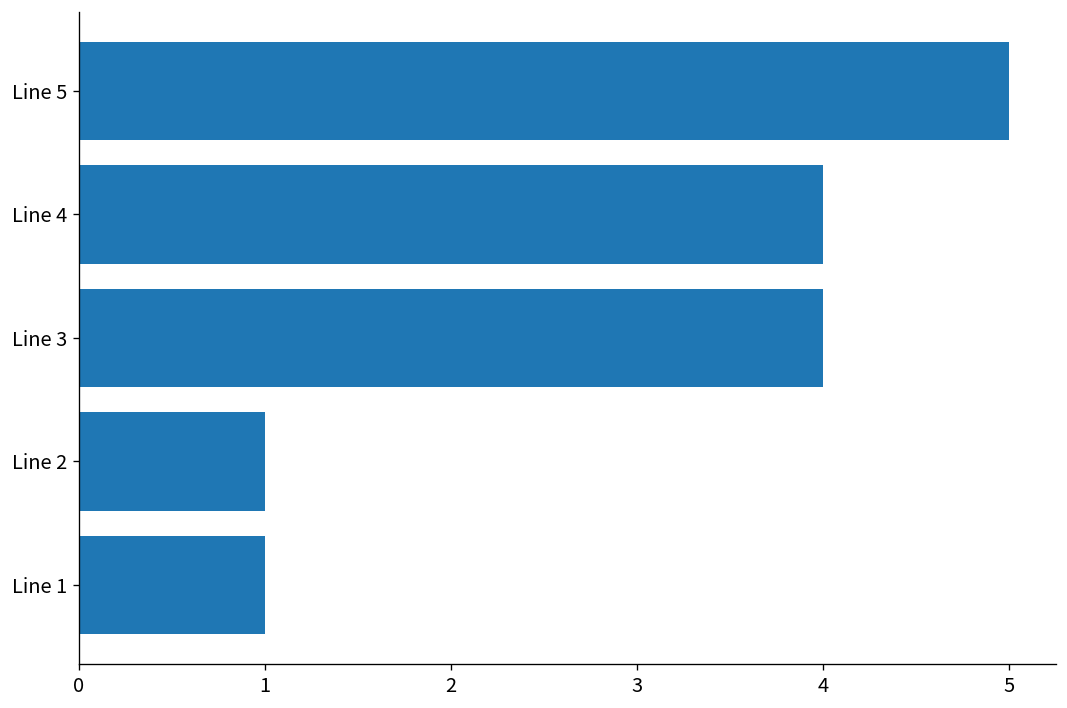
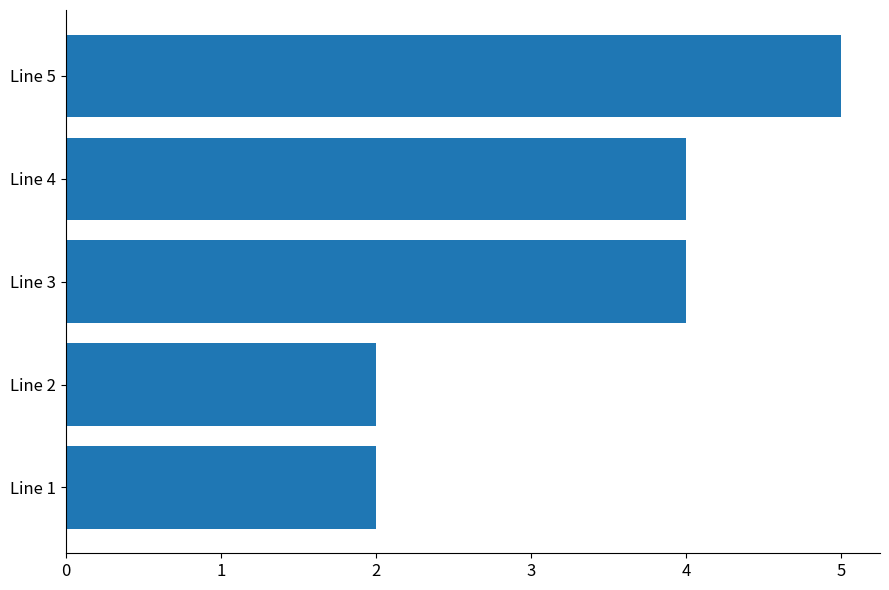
  {
    "Line 5": 5,
    "Line 4": 4,
    "Line 3": 4,
-   "Line 2": 1,
-   "Line 1": 1
+   "Line 2": 2,
+   "Line 1": 2
  }
